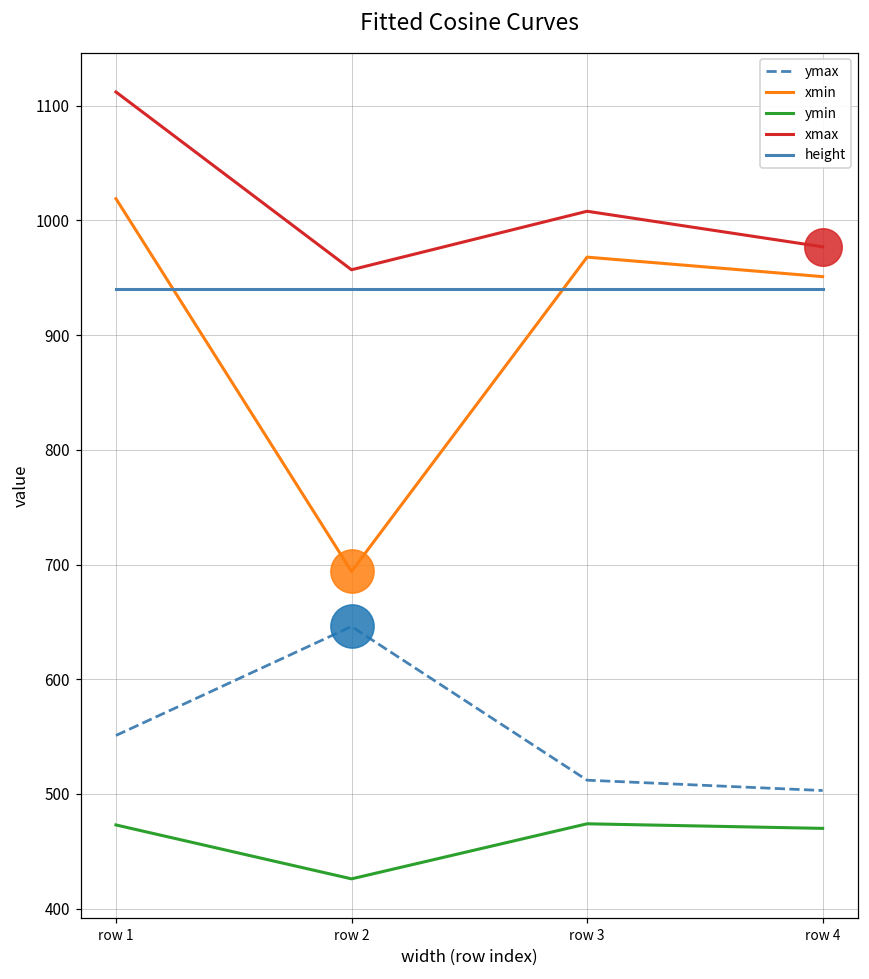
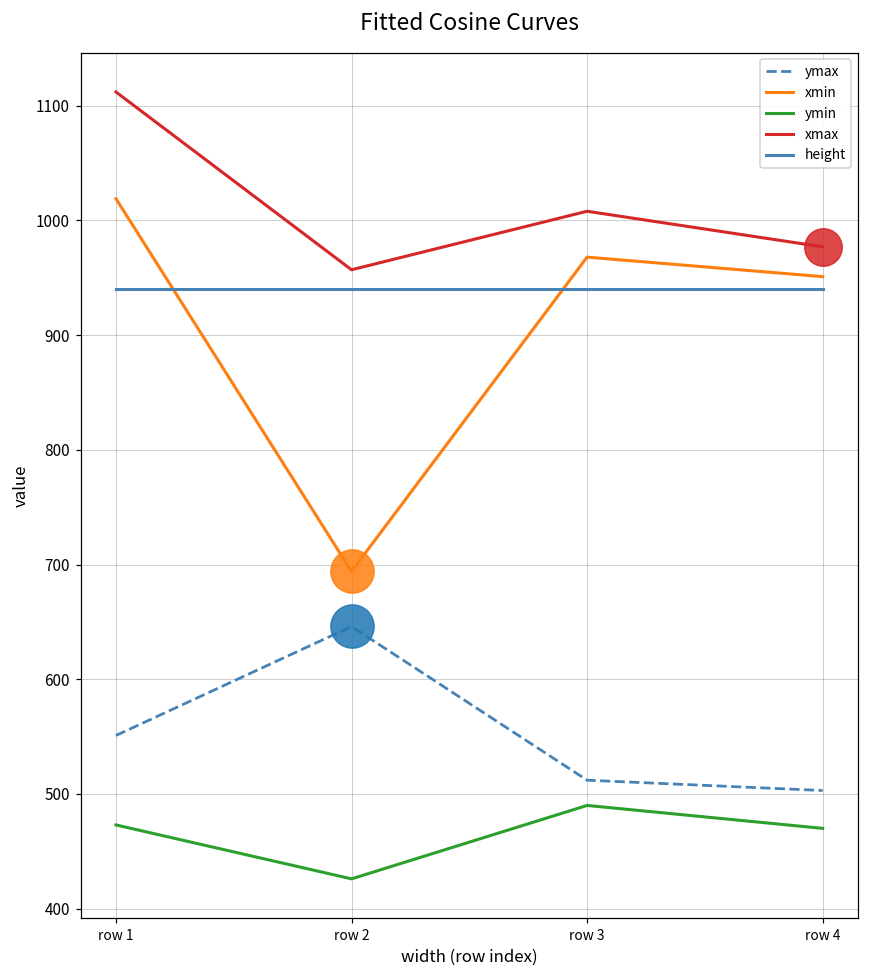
  {
    "ymin": {
      "row 1": 473,
      "row 2": 426,
-     "row 3": 474,
+     "row 3": 490,
      "row 4": 470
    }
  }
